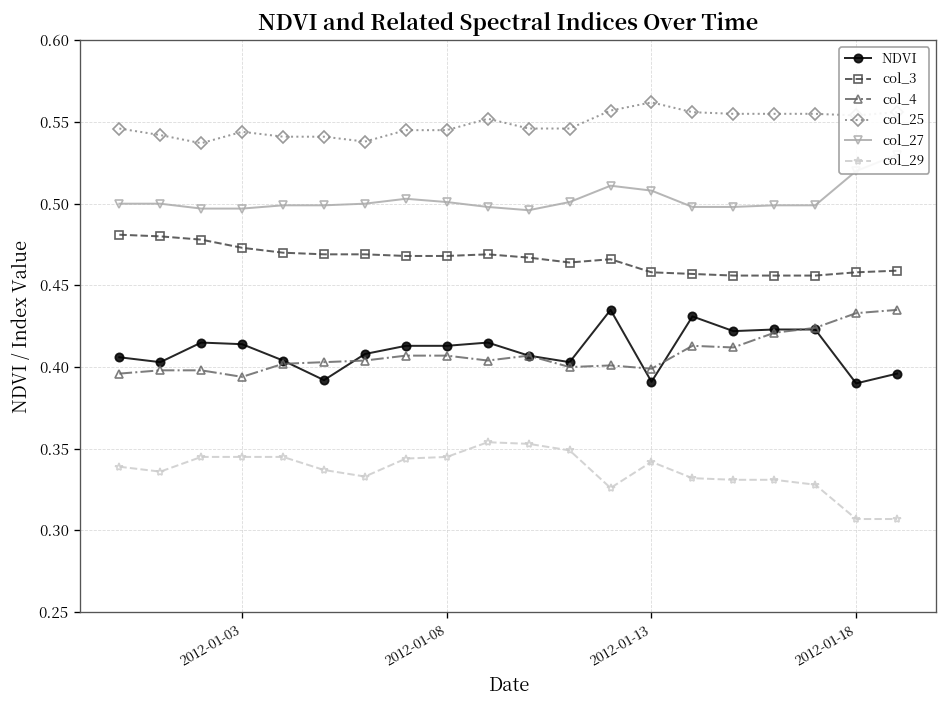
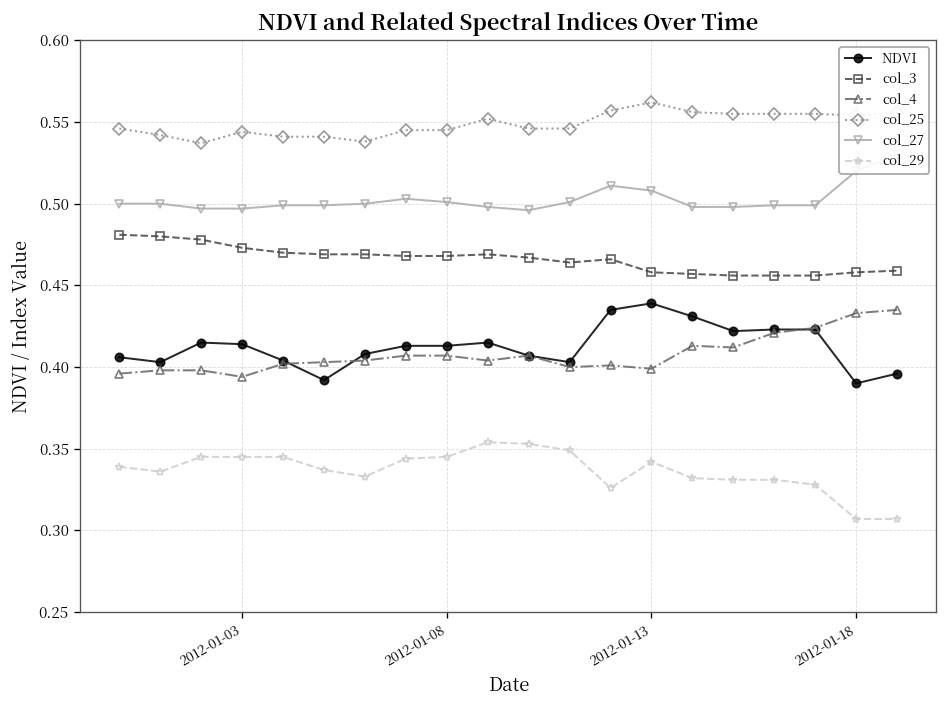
  {
    "NDVI": {
      "2012-01-03": 0.414,
      "2012-01-08": 0.413,
-     "2012-01-13": 0.391,
+     "2012-01-13": 0.439,
      "2012-01-18": 0.390
    }
  }
